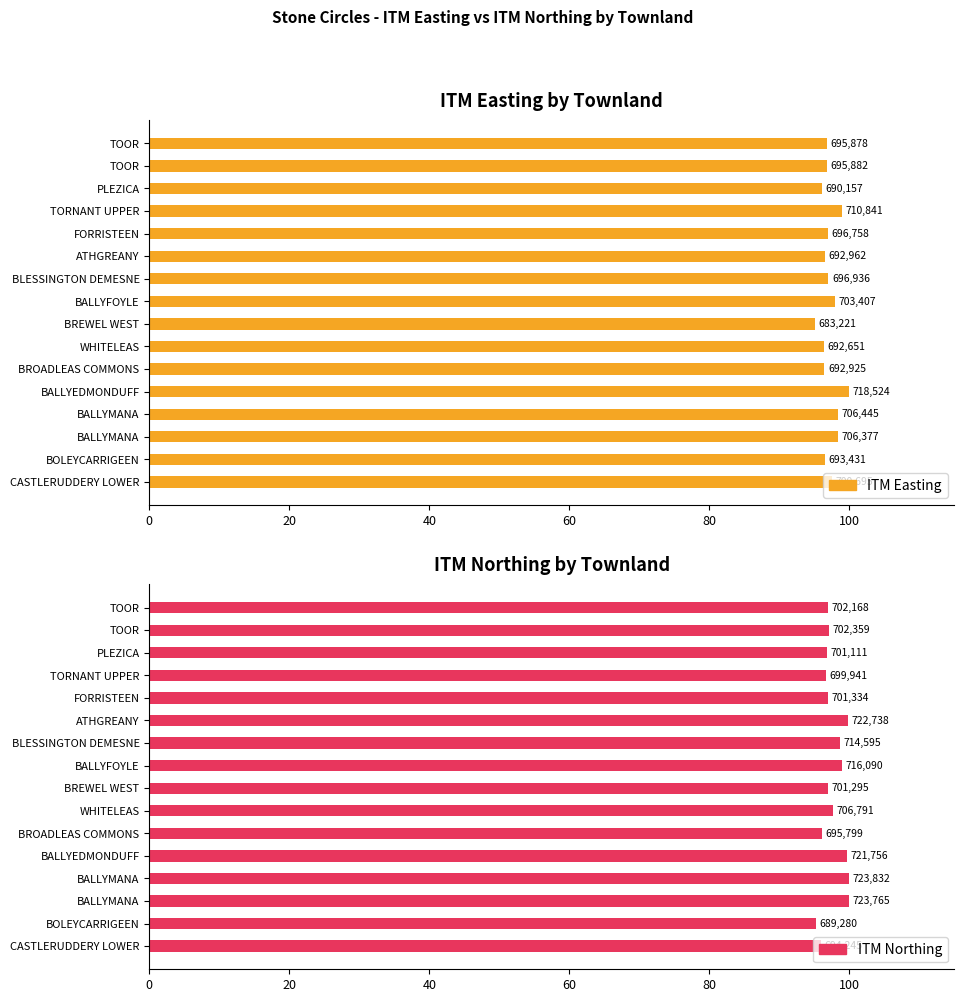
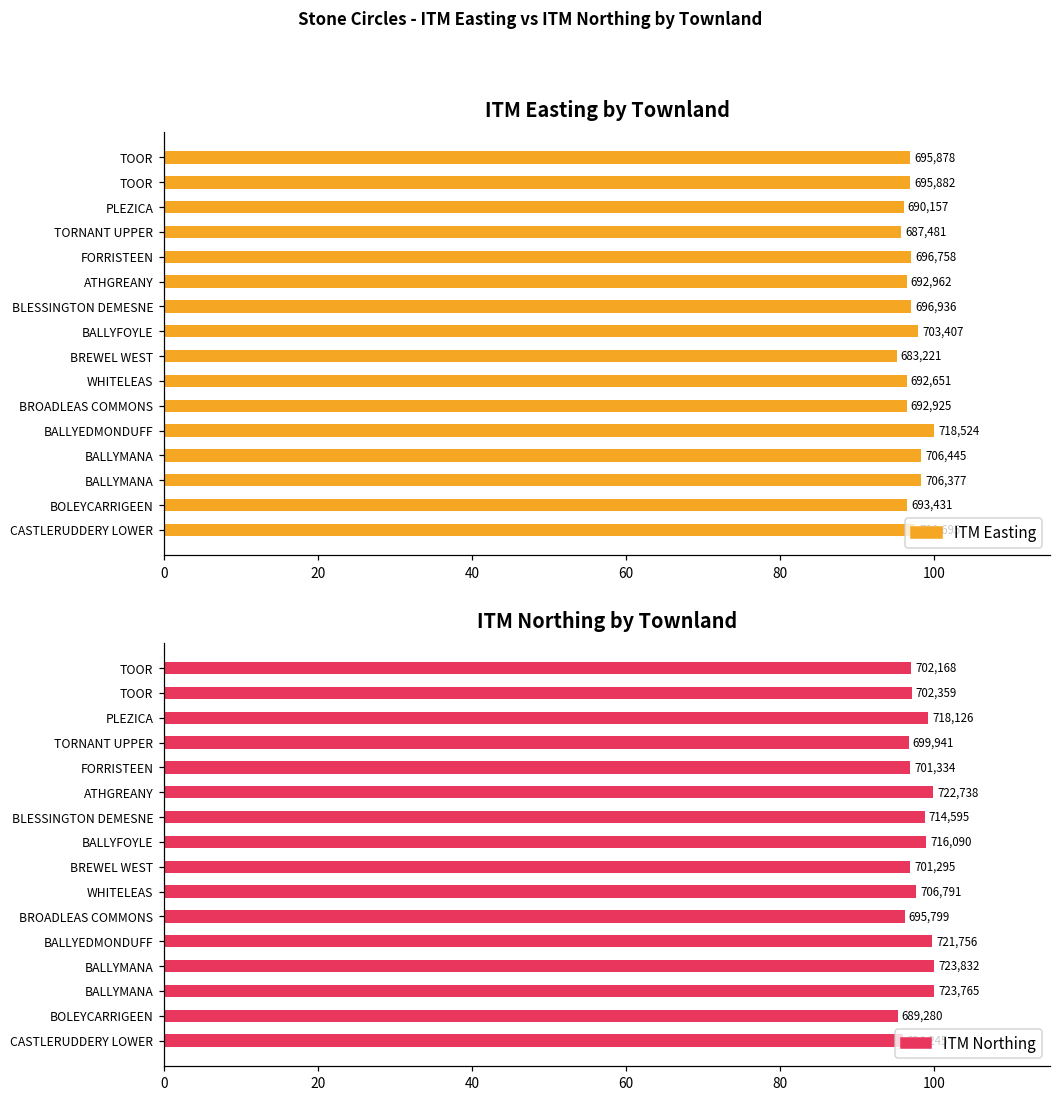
  {
    "ITM Easting by Townland": {
-     "TORNANT UPPER": "710,841"
+     "TORNANT UPPER": "687,481"
    },
    "ITM Northing by Townland": {
-     "PLEZICA": "701,111"
+     "PLEZICA": "718,126"
    }
  }
